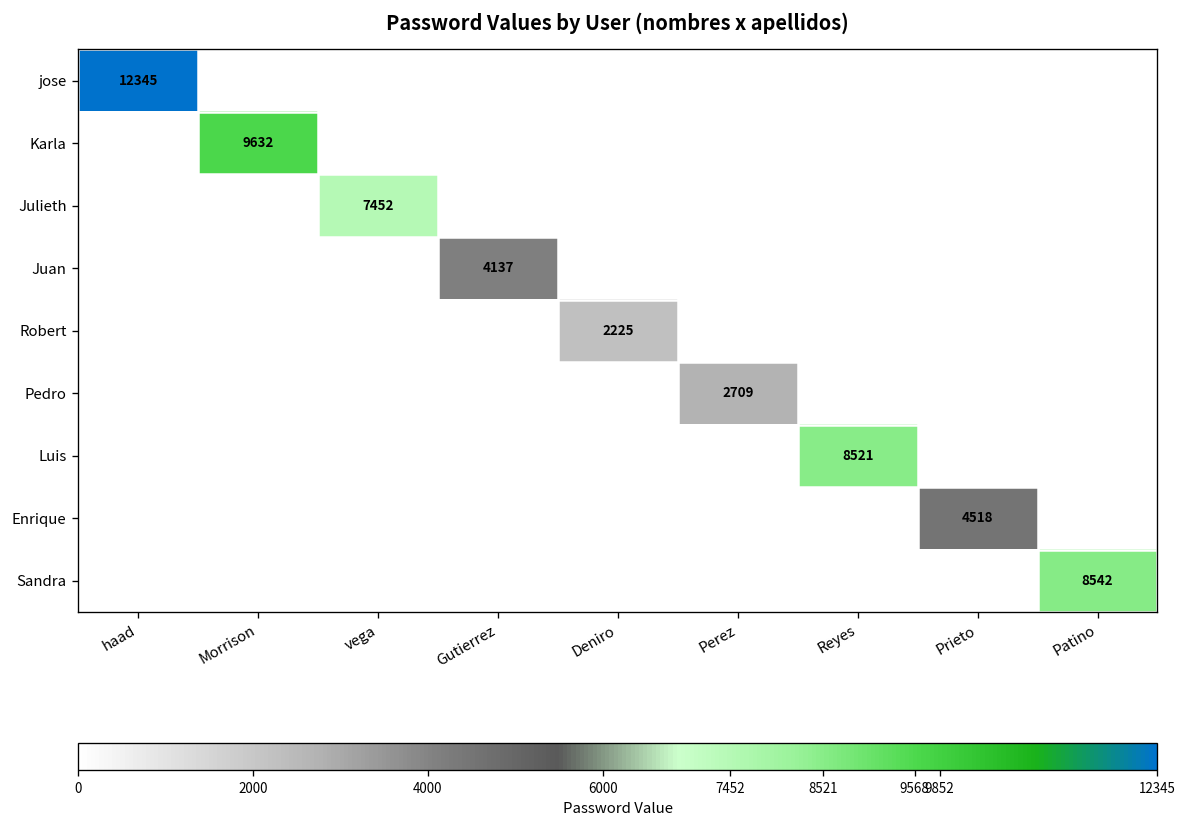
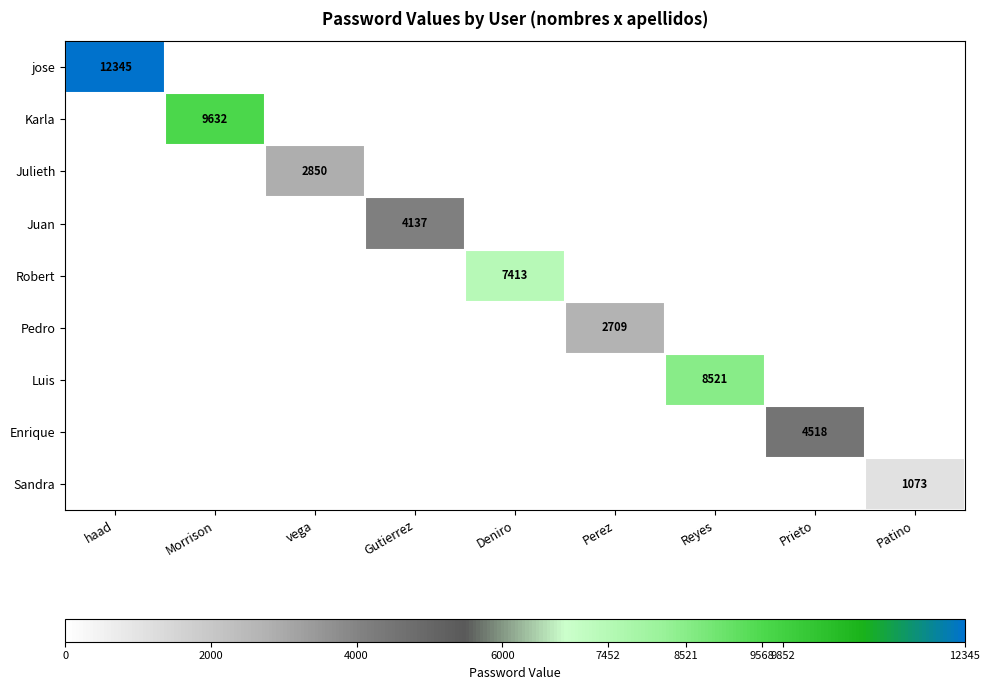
  {
    "jose": {
      "haad": 12345
    },
    "Karla": {
      "Morrison": 9632
    },
    "Julieth": {
-     "vega": 7452
+     "vega": 2850
    },
    "Juan": {
      "Gutierrez": 4137
    },
    "Robert": {
-     "Deniro": 2225
+     "Deniro": 7413
    },
    "Pedro": {
      "Perez": 2709
    },
    "Luis": {
      "Reyes": 8521
    },
    "Enrique": {
      "Prieto": 4518
    },
    "Sandra": {
-     "Patino": 8542
+     "Patino": 1073
    }
  }
